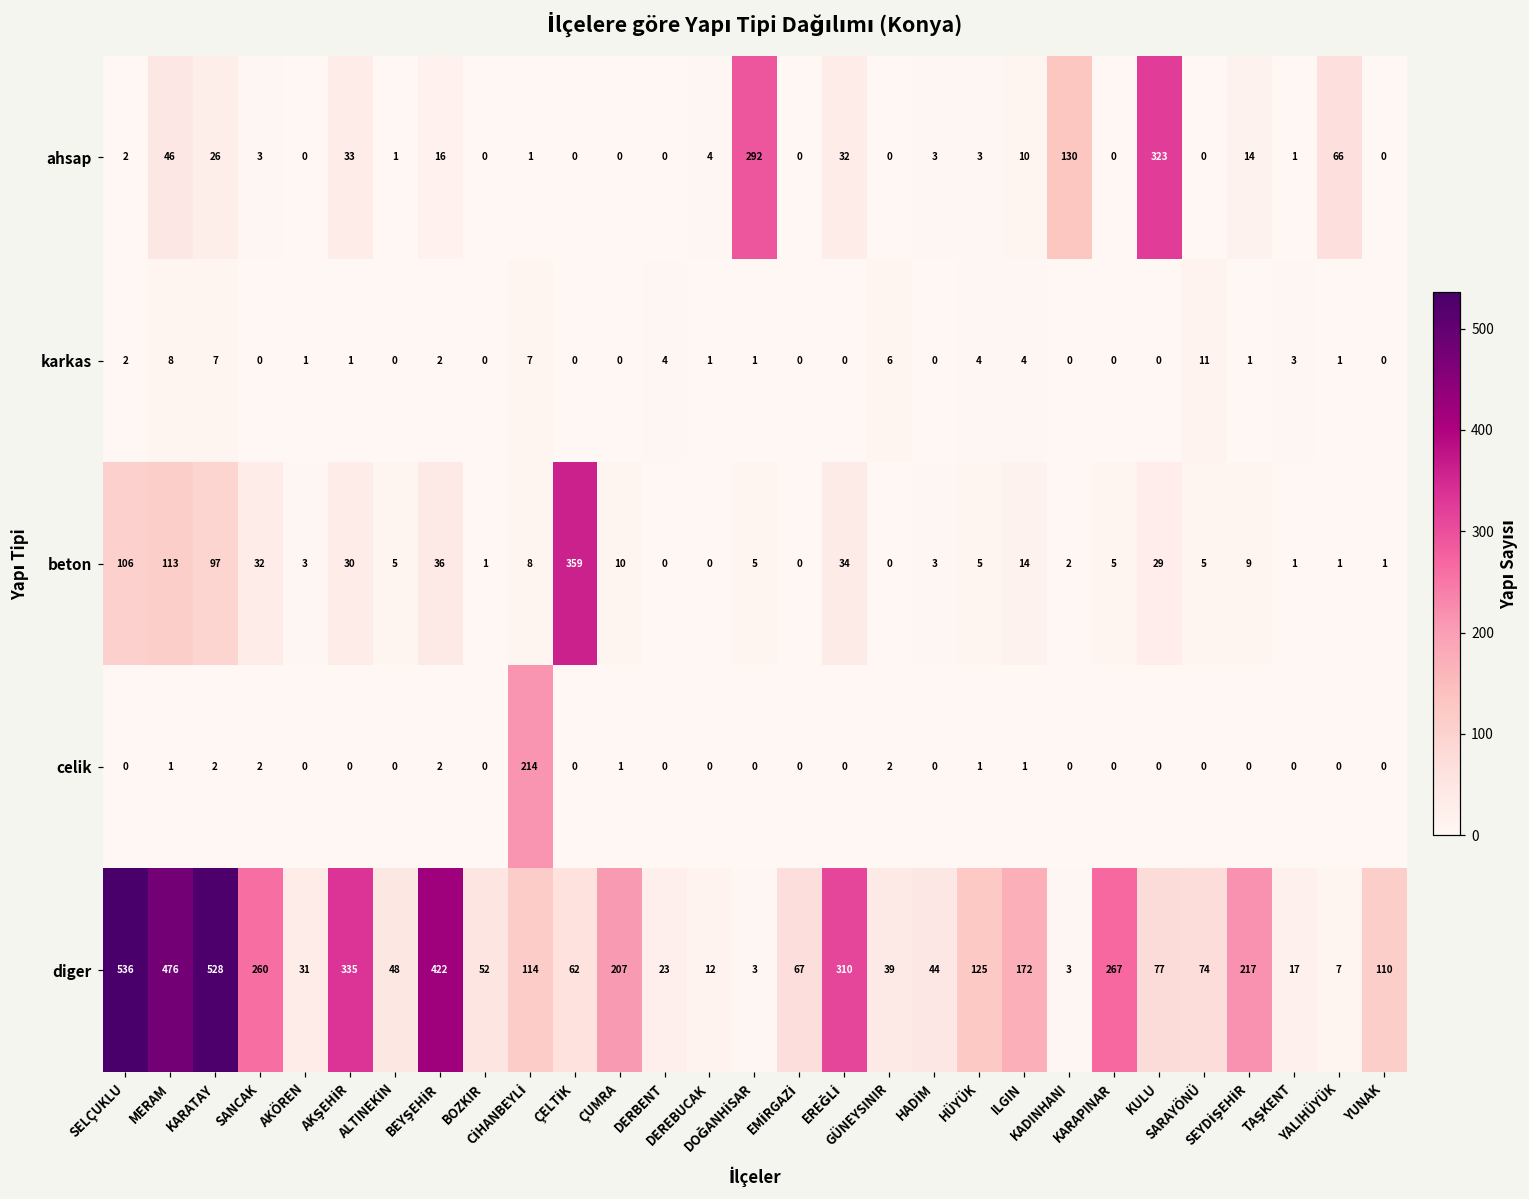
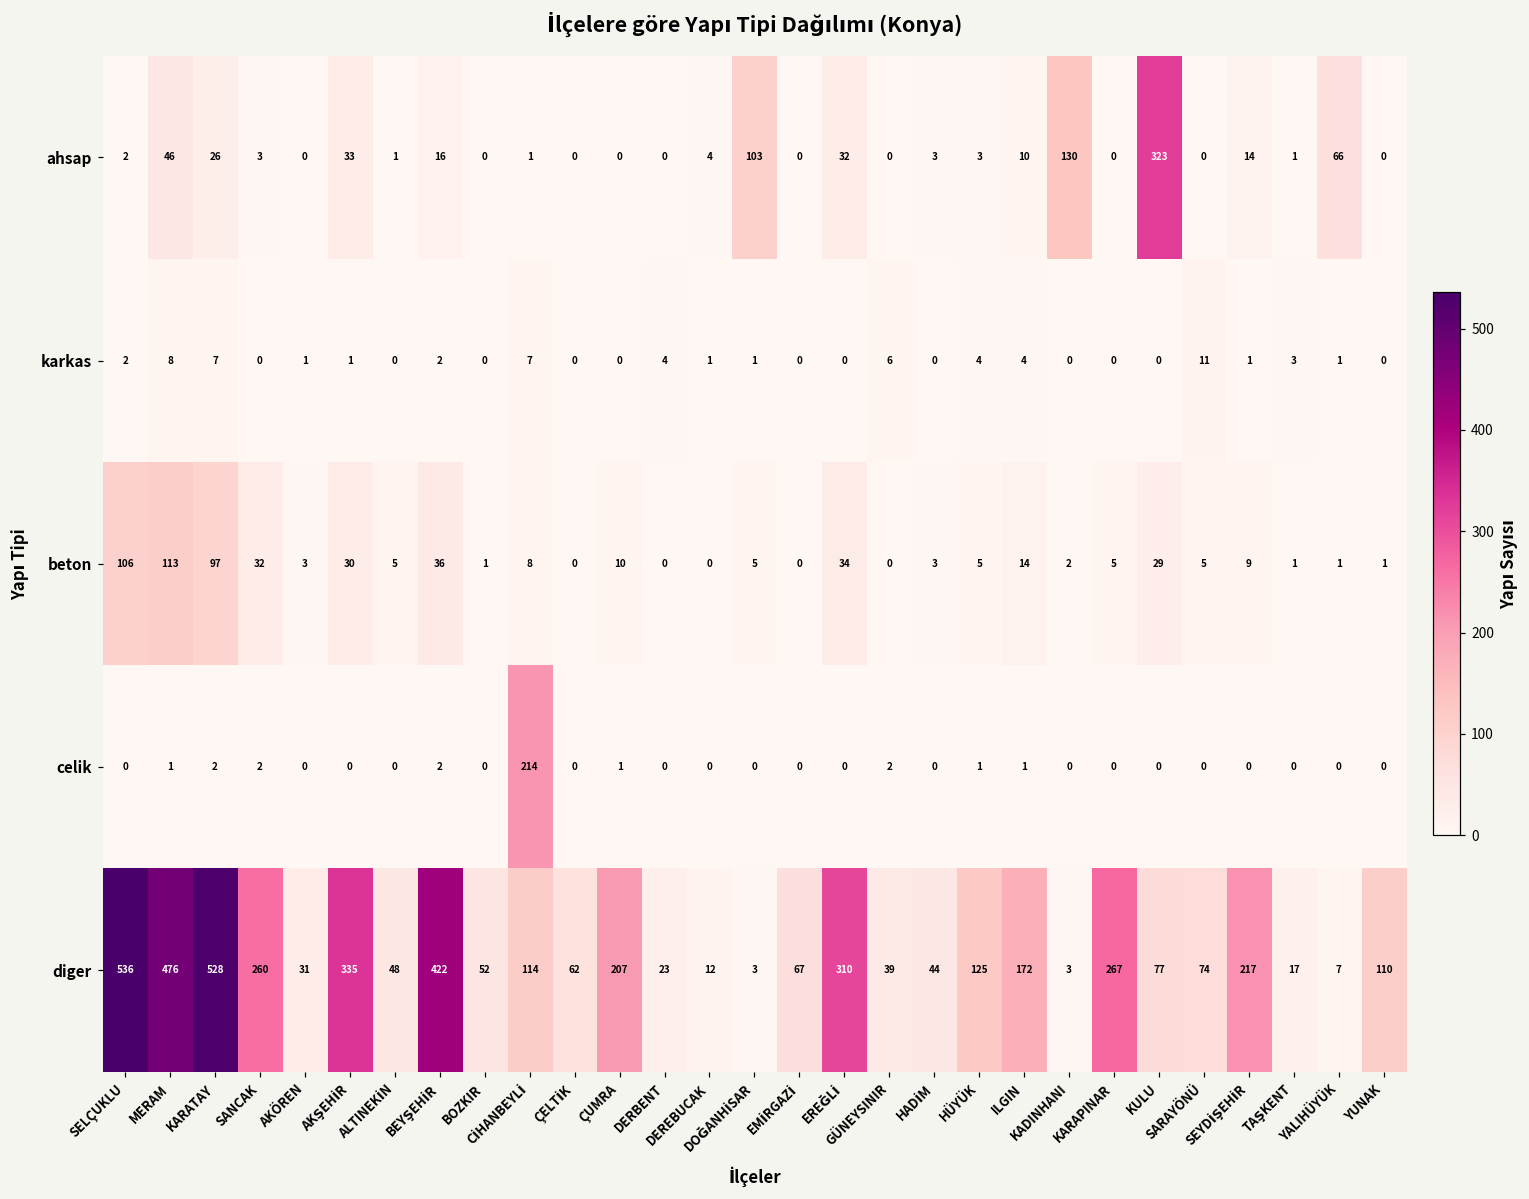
  {
    "ahsap": {
      "SELÇUKLU": 2,
      "MERAM": 46,
      "KARATAY": 26,
      "SANCAK": 3,
      "AKÖREN": 0,
      "AKŞEHİR": 33,
      "ALTINEKİN": 1,
      "BEYŞEHİR": 16,
      "BOZKIR": 0,
      "CİHANBEYLİ": 1,
      "ÇELTİK": 0,
      "ÇUMRA": 0,
      "DERBENT": 0,
      "DEREBUCAK": 4,
-     "DOĞANHİSAR": 292,
+     "DOĞANHİSAR": 103,
      "EMİRGAZİ": 0,
      "EREĞLİ": 32,
      "GÜNEYSINIR": 0,
      "HADİM": 3,
      "HÜYÜK": 3,
      "ILGIN": 10,
      "KADINHANI": 130,
      "KARAPINAR": 0,
      "KULU": 323,
      "SARAYÖNÜ": 0,
      "SEYDİŞEHİR": 14,
      "TAŞKENT": 1,
      "YALIHÜYÜK": 66,
      "YUNAK": 0
    },
    "karkas": {
      "SELÇUKLU": 2,
      "MERAM": 8,
      "KARATAY": 7,
      "SANCAK": 0,
      "AKÖREN": 1,
      "AKŞEHİR": 1,
      "ALTINEKİN": 0,
      "BEYŞEHİR": 2,
      "BOZKIR": 0,
      "CİHANBEYLİ": 7,
      "ÇELTİK": 0,
      "ÇUMRA": 0,
      "DERBENT": 4,
      "DEREBUCAK": 1,
      "DOĞANHİSAR": 1,
      "EMİRGAZİ": 0,
      "EREĞLİ": 0,
      "GÜNEYSINIR": 6,
      "HADİM": 0,
      "HÜYÜK": 4,
      "ILGIN": 4,
      "KADINHANI": 0,
      "KARAPINAR": 0,
      "KULU": 0,
      "SARAYÖNÜ": 11,
      "SEYDİŞEHİR": 1,
      "TAŞKENT": 3,
      "YALIHÜYÜK": 1,
      "YUNAK": 0
    },
    "beton": {
      "SELÇUKLU": 106,
      "MERAM": 113,
      "KARATAY": 97,
      "SANCAK": 32,
      "AKÖREN": 3,
      "AKŞEHİR": 30,
      "ALTINEKİN": 5,
      "BEYŞEHİR": 36,
      "BOZKIR": 1,
      "CİHANBEYLİ": 8,
-     "ÇELTİK": 359,
+     "ÇELTİK": 0,
      "ÇUMRA": 10,
      "DERBENT": 0,
      "DEREBUCAK": 0,
      "DOĞANHİSAR": 5,
      "EMİRGAZİ": 0,
      "EREĞLİ": 34,
      "GÜNEYSINIR": 0,
      "HADİM": 3,
      "HÜYÜK": 5,
      "ILGIN": 14,
      "KADINHANI": 2,
      "KARAPINAR": 5,
      "KULU": 29,
      "SARAYÖNÜ": 5,
      "SEYDİŞEHİR": 9,
      "TAŞKENT": 1,
      "YALIHÜYÜK": 1,
      "YUNAK": 1
    },
    "celik": {
      "SELÇUKLU": 0,
      "MERAM": 1,
      "KARATAY": 2,
      "SANCAK": 2,
      "AKÖREN": 0,
      "AKŞEHİR": 0,
      "ALTINEKİN": 0,
      "BEYŞEHİR": 2,
      "BOZKIR": 0,
      "CİHANBEYLİ": 214,
      "ÇELTİK": 0,
      "ÇUMRA": 1,
      "DERBENT": 0,
      "DEREBUCAK": 0,
      "DOĞANHİSAR": 0,
      "EMİRGAZİ": 0,
      "EREĞLİ": 0,
      "GÜNEYSINIR": 2,
      "HADİM": 0,
      "HÜYÜK": 1,
      "ILGIN": 1,
      "KADINHANI": 0,
      "KARAPINAR": 0,
      "KULU": 0,
      "SARAYÖNÜ": 0,
      "SEYDİŞEHİR": 0,
      "TAŞKENT": 0,
      "YALIHÜYÜK": 0,
      "YUNAK": 0
    },
    "diger": {
      "SELÇUKLU": 536,
      "MERAM": 476,
      "KARATAY": 528,
      "SANCAK": 260,
      "AKÖREN": 31,
      "AKŞEHİR": 335,
      "ALTINEKİN": 48,
      "BEYŞEHİR": 422,
      "BOZKIR": 52,
      "CİHANBEYLİ": 114,
      "ÇELTİK": 62,
      "ÇUMRA": 207,
      "DERBENT": 23,
      "DEREBUCAK": 12,
      "DOĞANHİSAR": 3,
      "EMİRGAZİ": 67,
      "EREĞLİ": 310,
      "GÜNEYSINIR": 39,
      "HADİM": 44,
      "HÜYÜK": 125,
      "ILGIN": 172,
      "KADINHANI": 3,
      "KARAPINAR": 267,
      "KULU": 77,
      "SARAYÖNÜ": 74,
      "SEYDİŞEHİR": 217,
      "TAŞKENT": 17,
      "YALIHÜYÜK": 7,
      "YUNAK": 110
    }
  }
